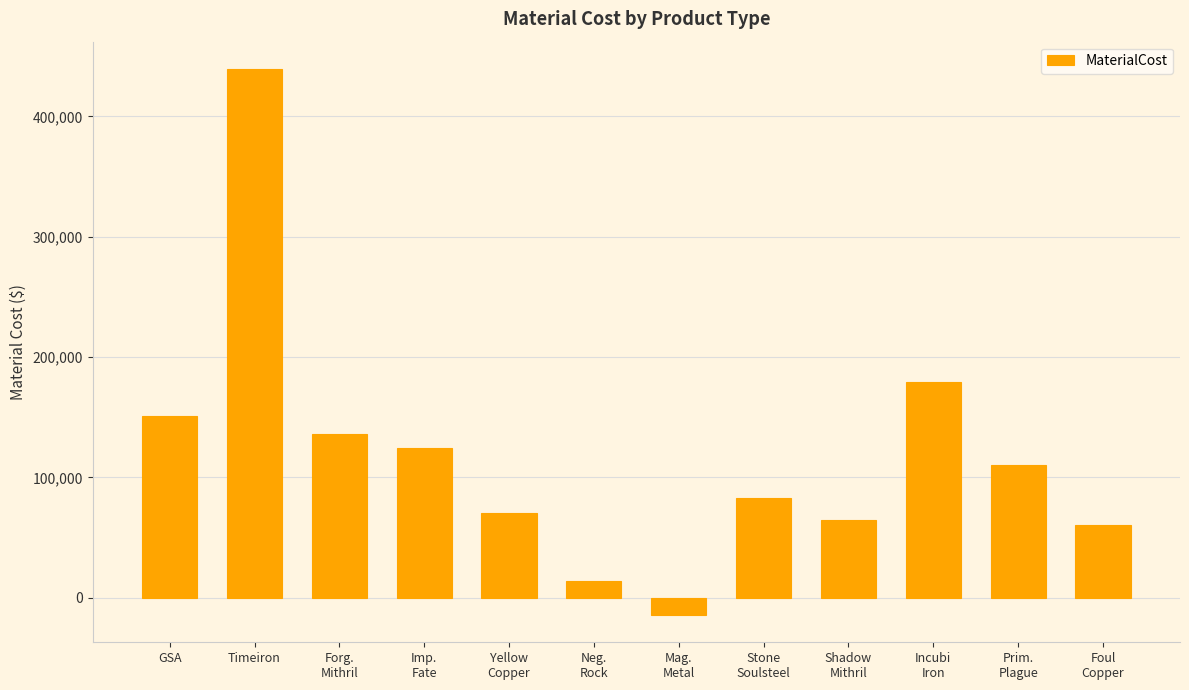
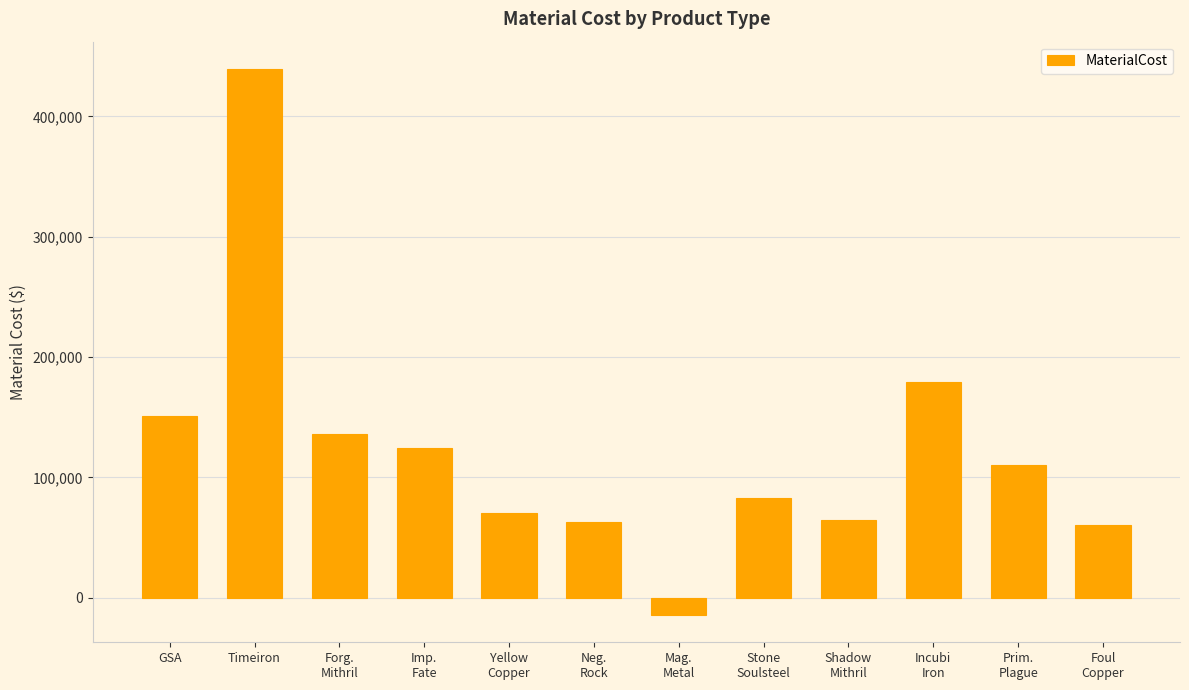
  {
    "GSA": "151,000",
    "Timeiron": "439,000",
    "Forg. Mithril": "136,000",
    "Imp. Fate": "125,000",
    "Yellow Copper": "71,000",
-   "Neg. Rock": "14,000",
+   "Neg. Rock": "63,000",
    "Mag. Metal": "-14,000",
    "Stone Soulsteel": "83,000",
    "Shadow Mithril": "65,000",
    "Incubi Iron": "179,000",
    "Prim. Plague": "111,000",
    "Foul Copper": "60,000"
  }
